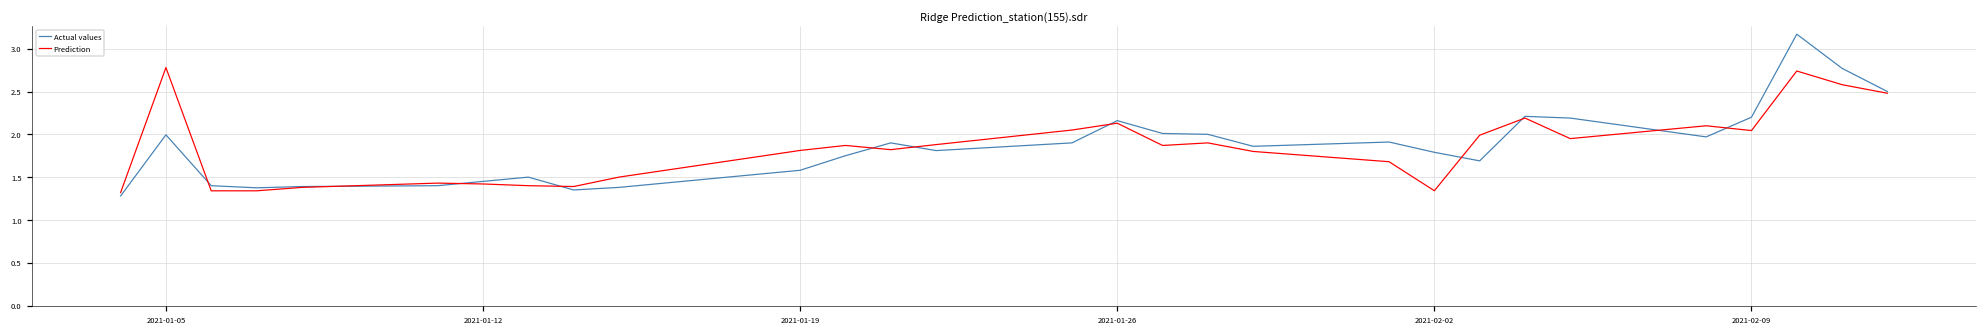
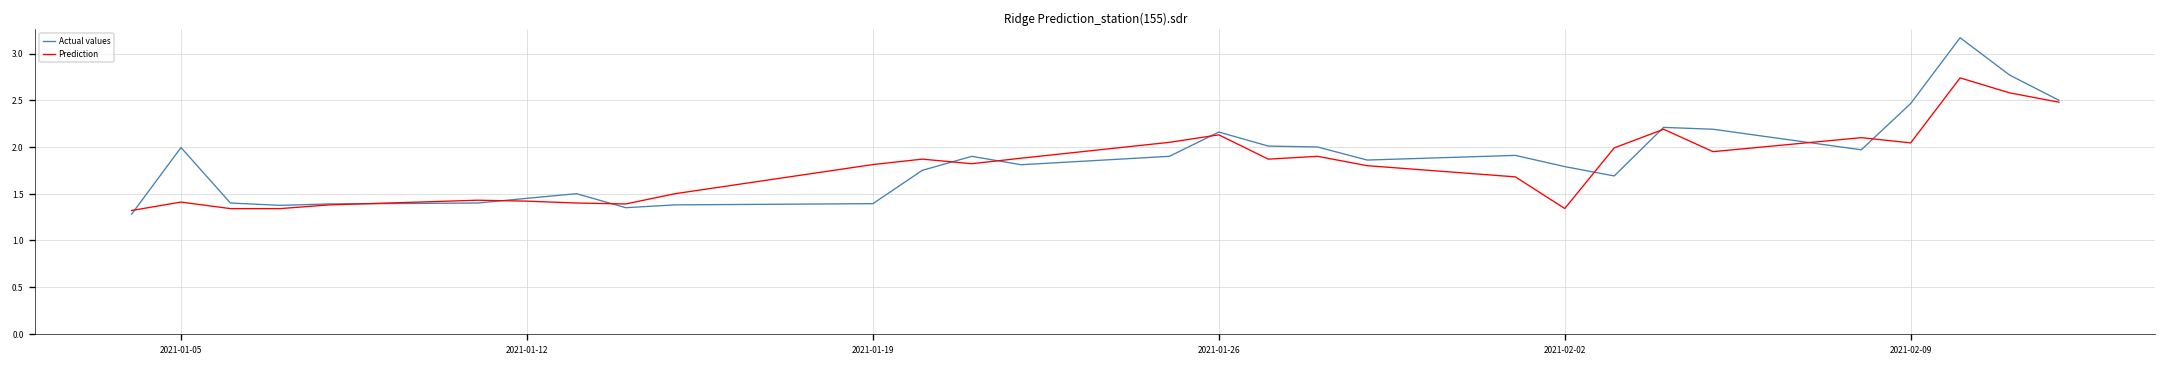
  {
    "Actual values": {
      "2021-01-05": 2.0,
-     "2021-01-19": 1.6,
+     "2021-01-19": 1.4,
      "2021-02-02": 1.8,
-     "2021-02-09": 2.2
+     "2021-02-09": 2.5
    },
    "Prediction": {
-     "2021-01-05": 2.8,
+     "2021-01-05": 1.4,
      "2021-01-19": 1.8,
      "2021-02-02": 1.3,
      "2021-02-09": 2.0
    }
  }
